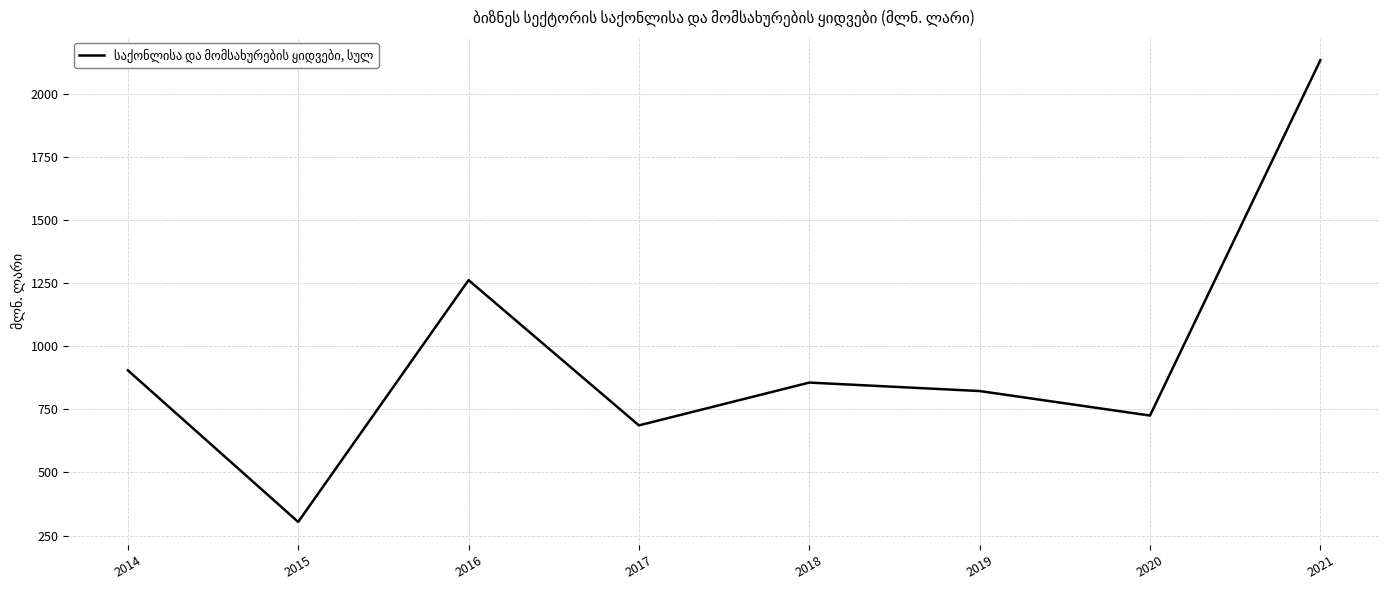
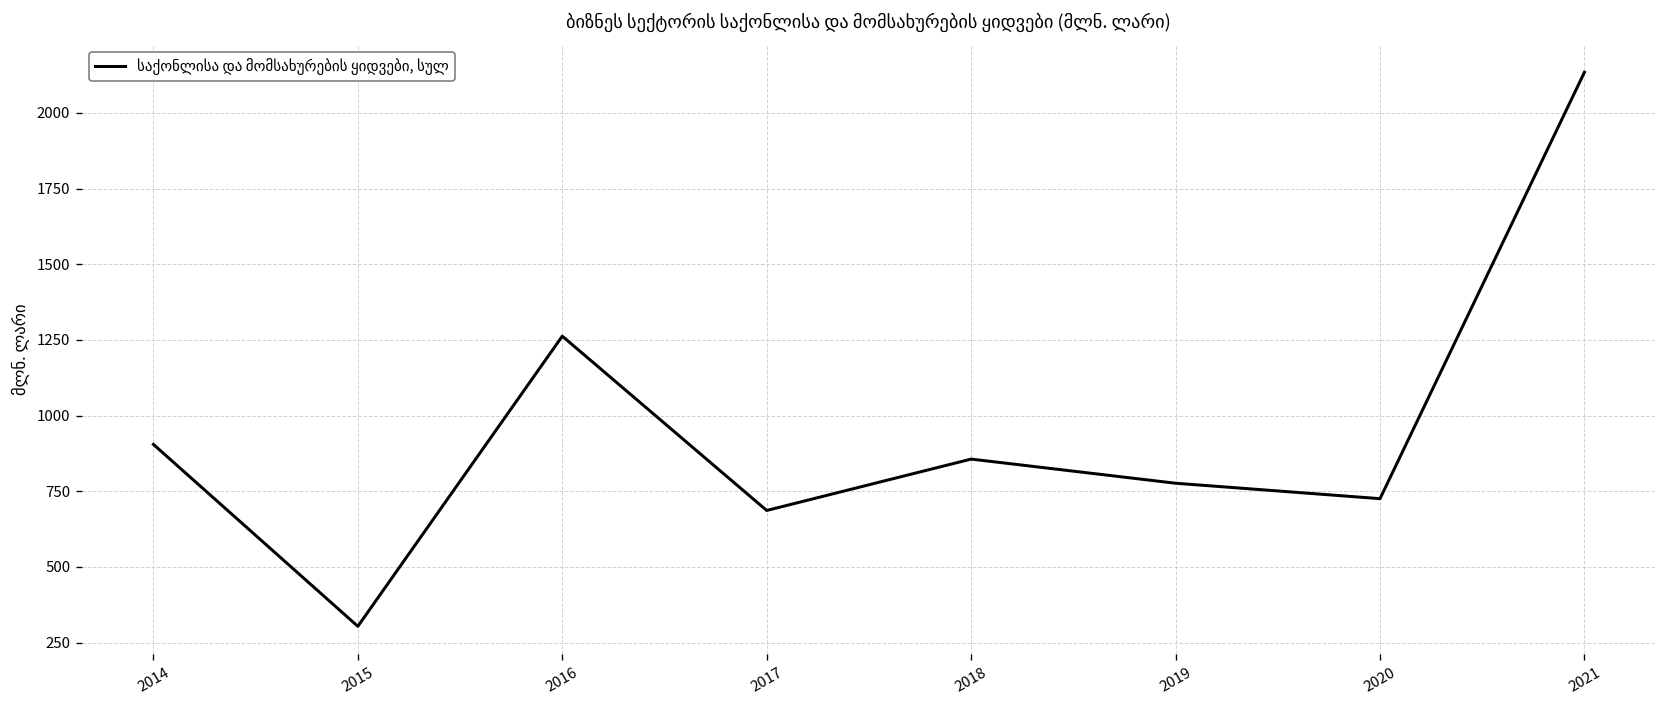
  {
    "2014": 900,
    "2015": 300,
    "2016": 1260,
    "2017": 690,
    "2018": 860,
-   "2019": 820,
+   "2019": 780,
    "2020": 730,
    "2021": 2130
  }
